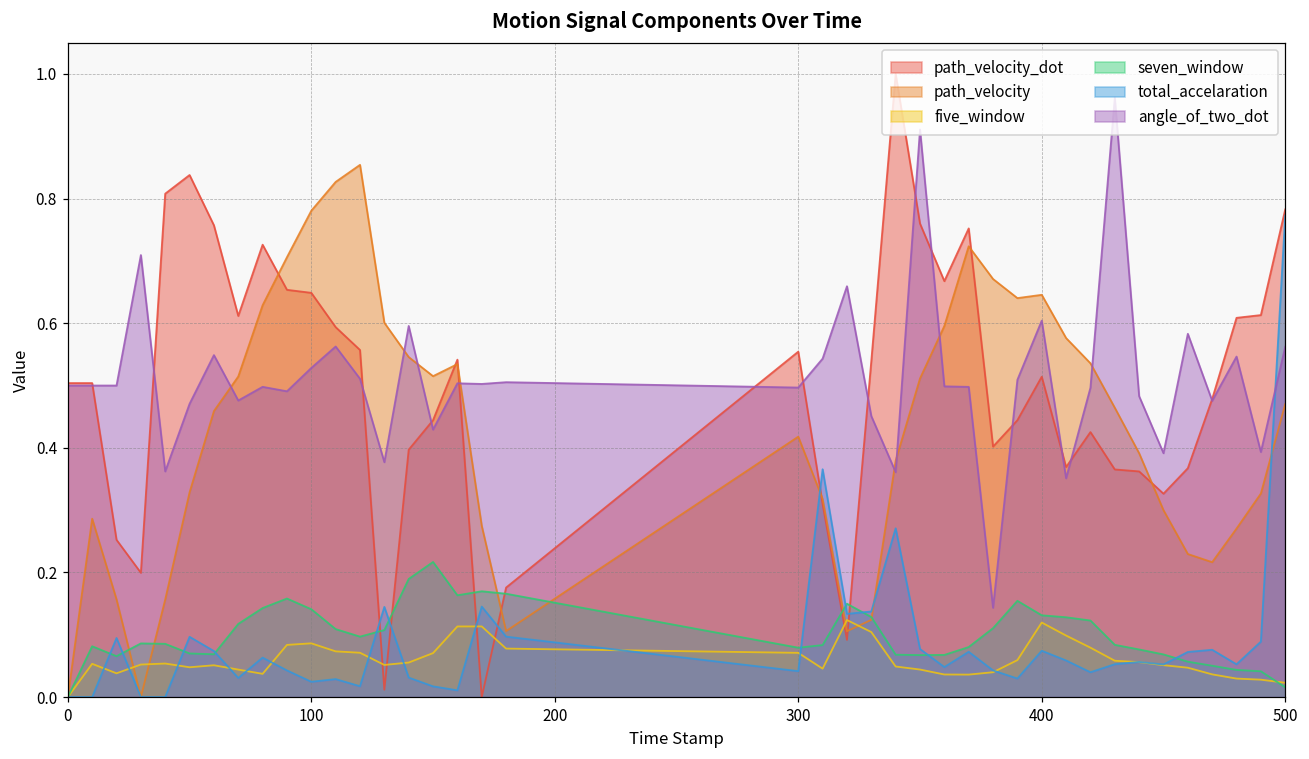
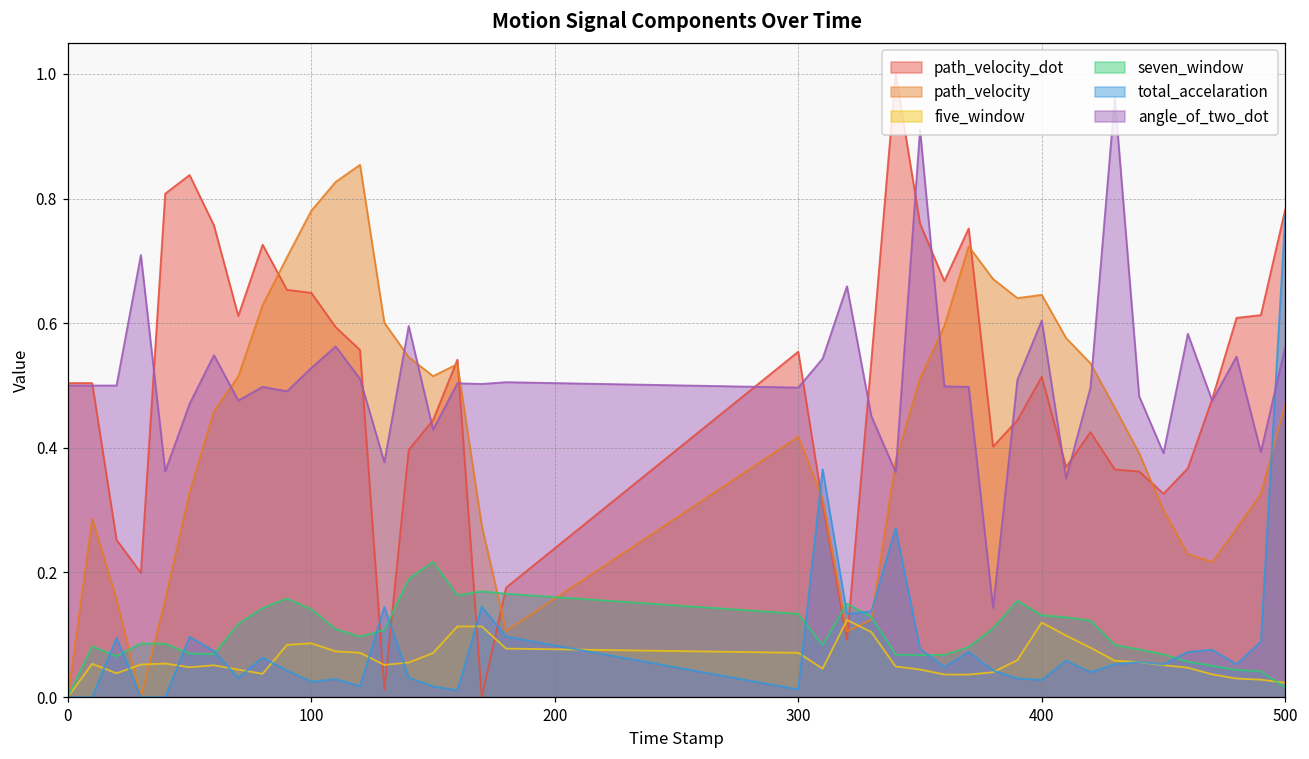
  {
    "seven_window": {
      "100": 0.14,
-     "300": 0.08,
+     "300": 0.13,
      "400": 0.13,
      "500": 0.02
    },
    "total_accelaration": {
      "100": 0.02,
-     "300": 0.04,
-     "400": 0.07,
+     "300": 0.01,
+     "400": 0.03,
      "500": 0.77
    },
    "angle_of_two_dot": {
      "100": 0.53,
      "300": 0.50,
      "400": 0.60,
      "500": 0.56
    }
  }
